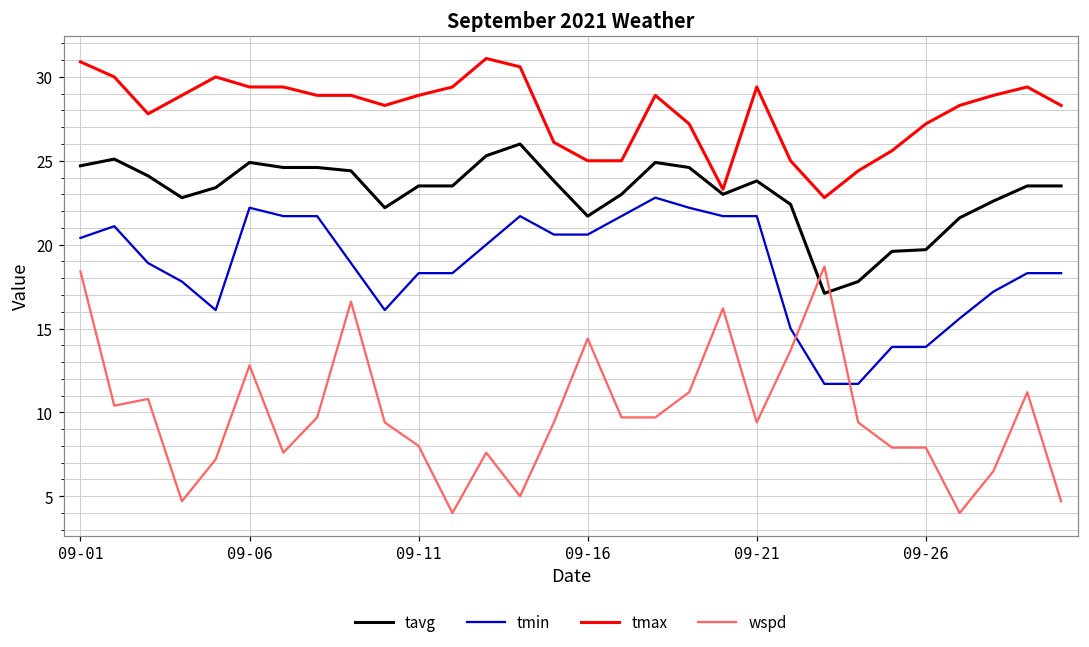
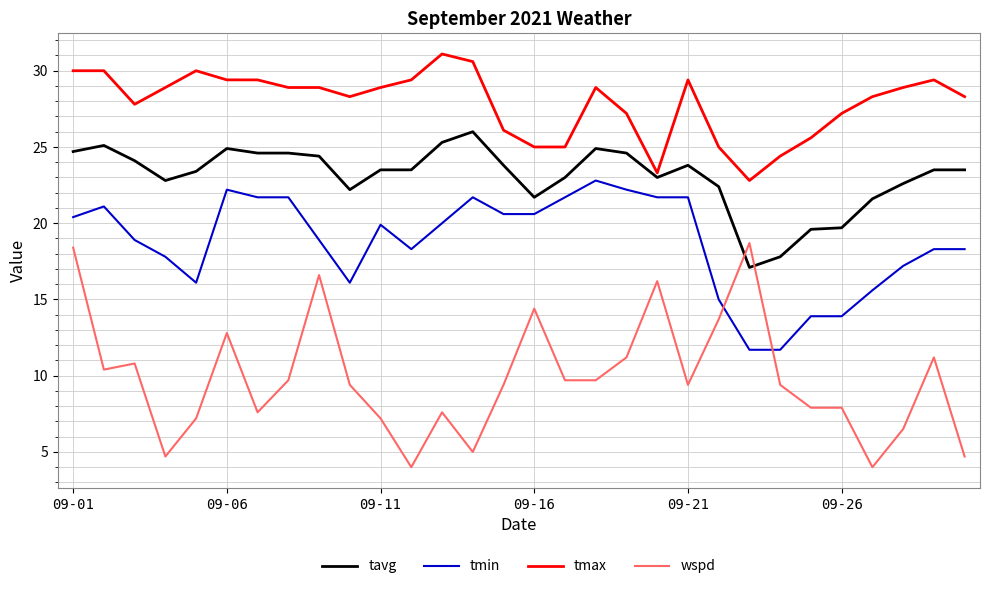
  {
    "tavg": {
      "09-01": 24.7,
      "09-06": 24.9,
      "09-11": 23.5,
      "09-16": 21.7,
      "09-21": 23.8,
      "09-26": 19.7
    },
    "tmin": {
      "09-01": 20.4,
      "09-06": 22.2,
-     "09-11": 18.3,
+     "09-11": 19.9,
      "09-16": 20.6,
      "09-21": 21.7,
      "09-26": 13.9
    },
    "tmax": {
-     "09-01": 30.9,
+     "09-01": 30.0,
      "09-06": 29.4,
      "09-11": 28.9,
      "09-16": 25.0,
      "09-21": 29.4,
      "09-26": 27.2
    },
    "wspd": {
      "09-01": 18.4,
      "09-06": 12.8,
-     "09-11": 8.0,
+     "09-11": 7.2,
      "09-16": 14.4,
      "09-21": 9.4,
      "09-26": 7.9
    }
  }
